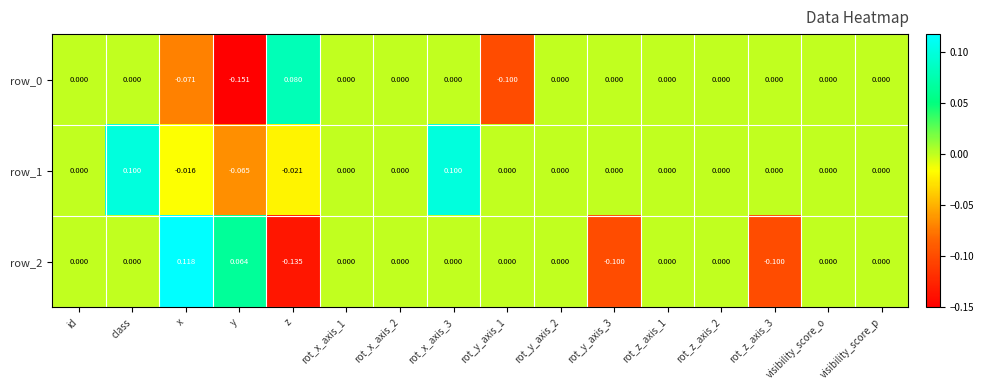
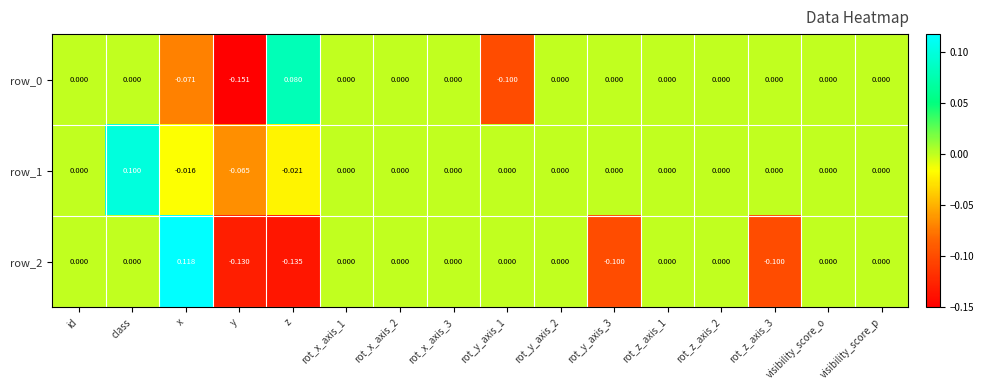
  {
    "row_0": {
      "id": 0.000,
      "class": 0.000,
      "x": -0.071,
      "y": -0.151,
      "z": 0.080,
      "rot_x_axis_1": 0.000,
      "rot_x_axis_2": 0.000,
      "rot_x_axis_3": 0.000,
      "rot_y_axis_1": -0.100,
      "rot_y_axis_2": 0.000,
      "rot_y_axis_3": 0.000,
      "rot_z_axis_1": 0.000,
      "rot_z_axis_2": 0.000,
      "rot_z_axis_3": 0.000,
      "visibility_score_o": 0.000,
      "visibility_score_p": 0.000
    },
    "row_1": {
      "id": 0.000,
      "class": 0.100,
      "x": -0.016,
      "y": -0.065,
      "z": -0.021,
      "rot_x_axis_1": 0.000,
      "rot_x_axis_2": 0.000,
-     "rot_x_axis_3": 0.100,
+     "rot_x_axis_3": 0.000,
      "rot_y_axis_1": 0.000,
      "rot_y_axis_2": 0.000,
      "rot_y_axis_3": 0.000,
      "rot_z_axis_1": 0.000,
      "rot_z_axis_2": 0.000,
      "rot_z_axis_3": 0.000,
      "visibility_score_o": 0.000,
      "visibility_score_p": 0.000
    },
    "row_2": {
      "id": 0.000,
      "class": 0.000,
      "x": 0.118,
-     "y": 0.064,
+     "y": -0.130,
      "z": -0.135,
      "rot_x_axis_1": 0.000,
      "rot_x_axis_2": 0.000,
      "rot_x_axis_3": 0.000,
      "rot_y_axis_1": 0.000,
      "rot_y_axis_2": 0.000,
      "rot_y_axis_3": -0.100,
      "rot_z_axis_1": 0.000,
      "rot_z_axis_2": 0.000,
      "rot_z_axis_3": -0.100,
      "visibility_score_o": 0.000,
      "visibility_score_p": 0.000
    }
  }
